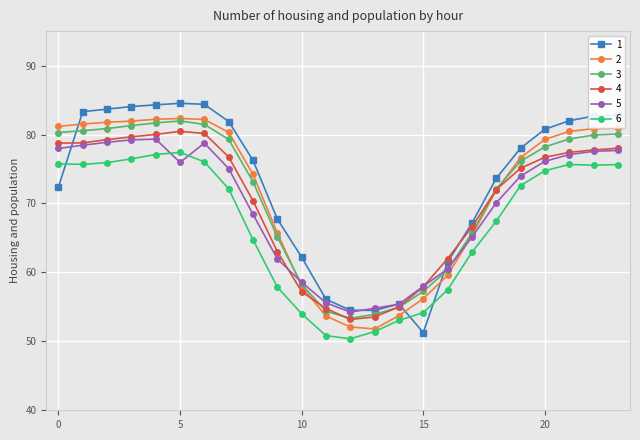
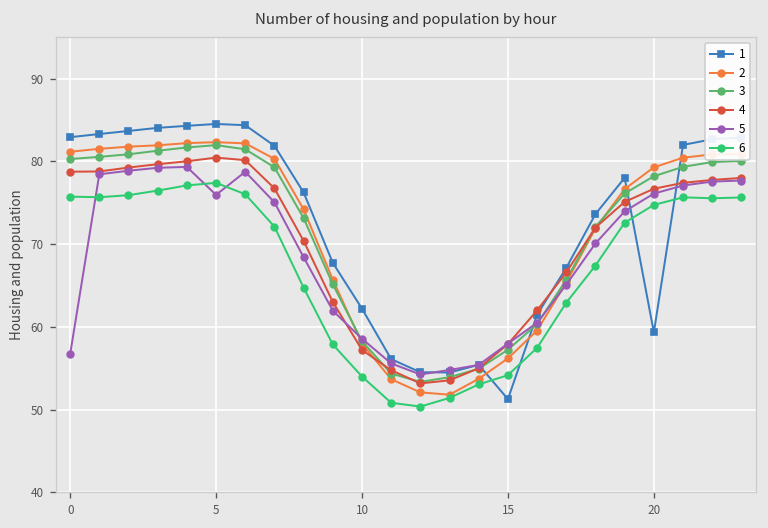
  {
    "1": {
-     "0": 72,
+     "0": 83,
      "5": 85,
      "10": 62,
      "15": 51,
-     "20": 81
+     "20": 59
    },
    "5": {
-     "0": 78,
+     "0": 57,
      "5": 76,
      "20": 76
    }
  }
